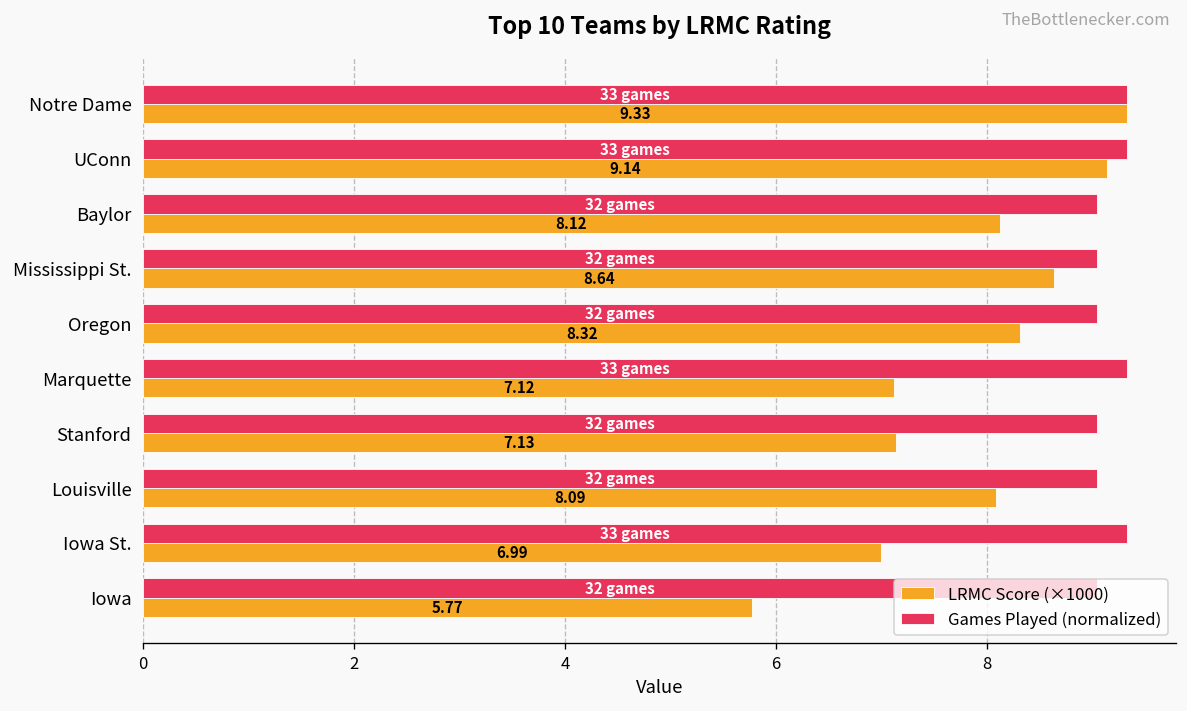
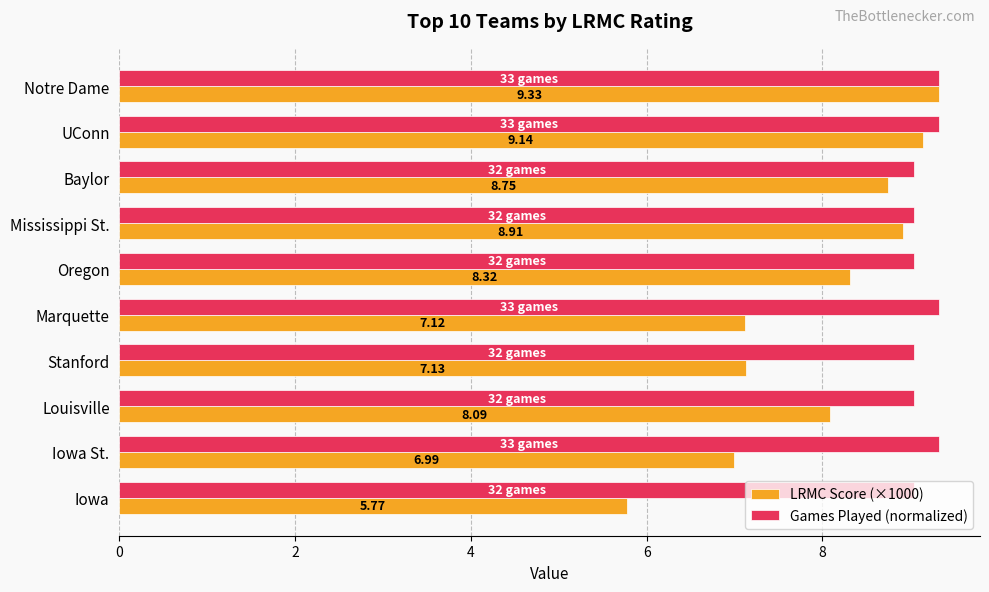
  {
    "LRMC Score (×1000)": {
      "Notre Dame": 9.33,
      "UConn": 9.14,
-     "Baylor": 8.12,
-     "Mississippi St.": 8.64,
+     "Baylor": 8.75,
+     "Mississippi St.": 8.91,
      "Oregon": 8.32,
      "Marquette": 7.12,
      "Stanford": 7.13,
      "Louisville": 8.09,
      "Iowa St.": 6.99,
      "Iowa": 5.77
    }
  }
